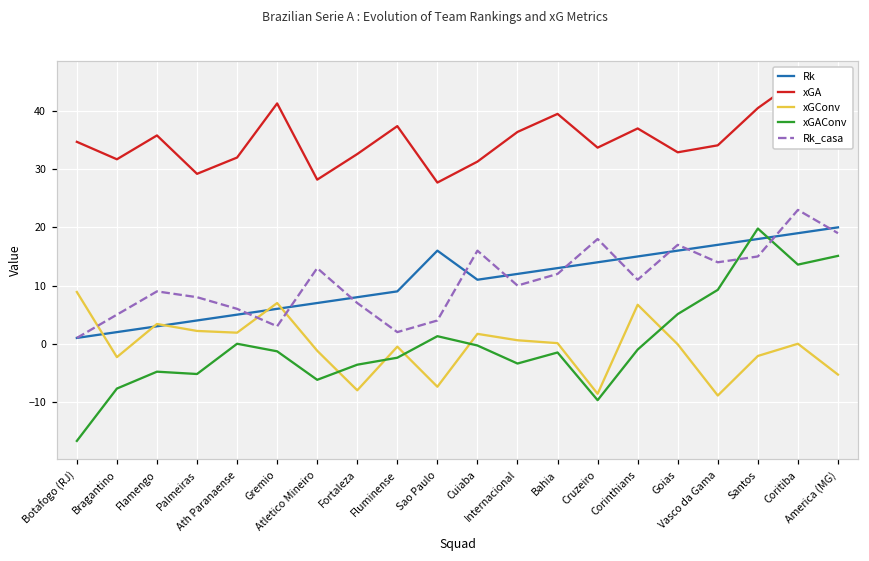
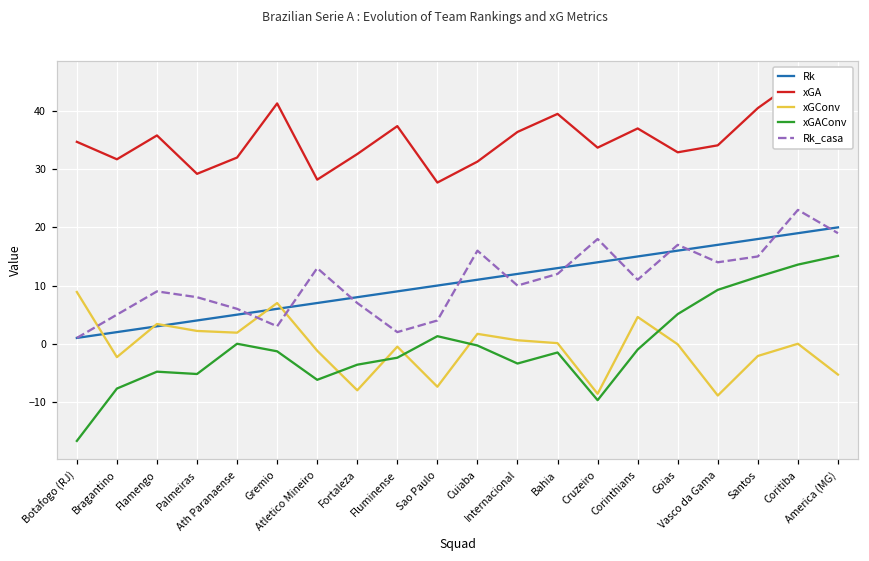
  {
    "Rk": {
      "Bragantino": 2,
      "Palmeiras": 4,
      "Ath Paranaense": 5,
      "Gremio": 6,
      "Atletico Mineiro": 7,
      "Fortaleza": 8,
      "Fluminense": 9,
-     "Sao Paulo": 16,
+     "Sao Paulo": 10,
      "Cuiaba": 11,
      "Internacional": 12,
      "Bahia": 13,
      "Cruzeiro": 14,
      "Corinthians": 15,
      "Goias": 16,
      "Vasco da Gama": 17,
      "Santos": 18,
      "Coritiba": 19,
      "America (MG)": 20
    },
    "xGA": {
      "Botafogo (RJ)": 35,
      "Bragantino": 32,
      "Flamengo": 36,
      "Palmeiras": 29,
      "Ath Paranaense": 32,
      "Gremio": 41,
      "Atletico Mineiro": 28,
      "Fortaleza": 33,
      "Fluminense": 37,
      "Sao Paulo": 28,
      "Cuiaba": 31,
      "Internacional": 36,
      "Bahia": 40,
      "Cruzeiro": 34,
      "Corinthians": 37,
      "Goias": 33,
      "Vasco da Gama": 34,
      "Santos": 41
    },
    "xGConv": {
      "Botafogo (RJ)": 9,
      "Bragantino": -2,
      "Palmeiras": 2,
      "Ath Paranaense": 2,
      "Gremio": 7,
      "Atletico Mineiro": -1,
      "Fortaleza": -8,
      "Fluminense": -1,
      "Sao Paulo": -7,
      "Cuiaba": 2,
      "Internacional": 1,
      "Bahia": 0,
      "Cruzeiro": -9,
-     "Corinthians": 7,
+     "Corinthians": 5,
      "Goias": 0,
      "Vasco da Gama": -9,
      "Santos": -2,
      "Coritiba": 0,
      "America (MG)": -5
    },
    "xGAConv": {
      "Botafogo (RJ)": -17,
      "Bragantino": -8,
      "Flamengo": -5,
      "Palmeiras": -5,
      "Ath Paranaense": 0,
      "Gremio": -1,
      "Atletico Mineiro": -6,
      "Fortaleza": -4,
      "Fluminense": -2,
      "Sao Paulo": 1,
      "Cuiaba": 0,
      "Internacional": -3,
      "Bahia": -2,
      "Cruzeiro": -10,
      "Corinthians": -1,
      "Goias": 5,
      "Vasco da Gama": 9,
-     "Santos": 20,
+     "Santos": 12,
      "Coritiba": 14,
      "America (MG)": 15
    },
    "Rk_casa": {
      "Bragantino": 5,
      "Flamengo": 9,
      "Palmeiras": 8,
      "Ath Paranaense": 6,
      "Gremio": 3,
      "Atletico Mineiro": 13,
      "Fortaleza": 7,
      "Fluminense": 2,
      "Sao Paulo": 4,
      "Cuiaba": 16,
      "Internacional": 10,
      "Bahia": 12,
      "Cruzeiro": 18,
      "Corinthians": 11,
      "Goias": 17,
      "Vasco da Gama": 14,
      "Santos": 15,
      "Coritiba": 23,
      "America (MG)": 19
    }
  }
